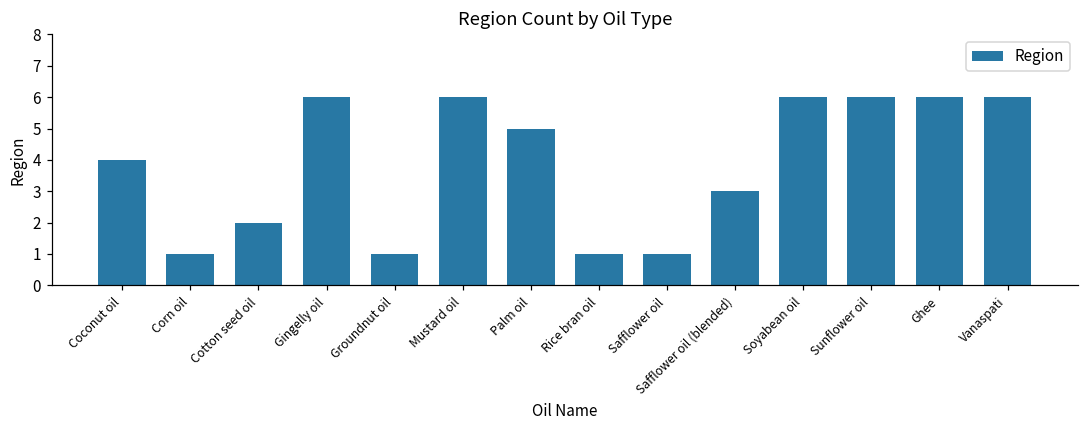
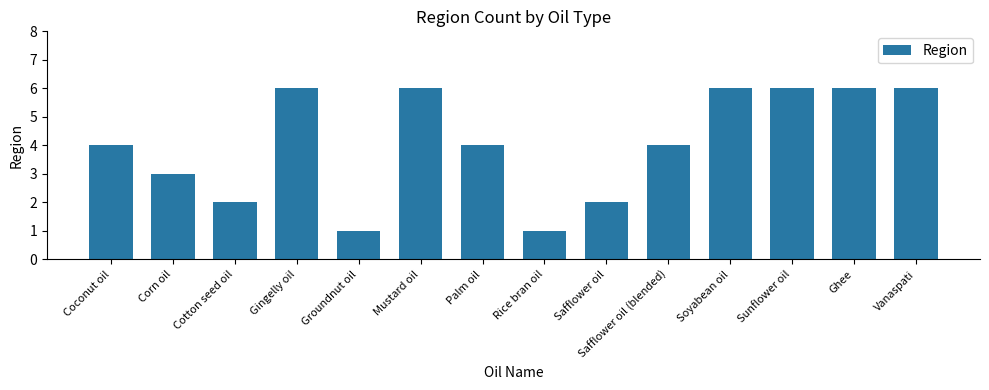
  {
    "Coconut oil": 4,
-   "Corn oil": 1,
+   "Corn oil": 3,
    "Cotton seed oil": 2,
    "Gingelly oil": 6,
    "Groundnut oil": 1,
    "Mustard oil": 6,
-   "Palm oil": 5,
+   "Palm oil": 4,
    "Rice bran oil": 1,
-   "Safflower oil": 1,
-   "Safflower oil (blended)": 3,
+   "Safflower oil": 2,
+   "Safflower oil (blended)": 4,
    "Soyabean oil": 6,
    "Sunflower oil": 6,
    "Ghee": 6,
    "Vanaspati": 6
  }
